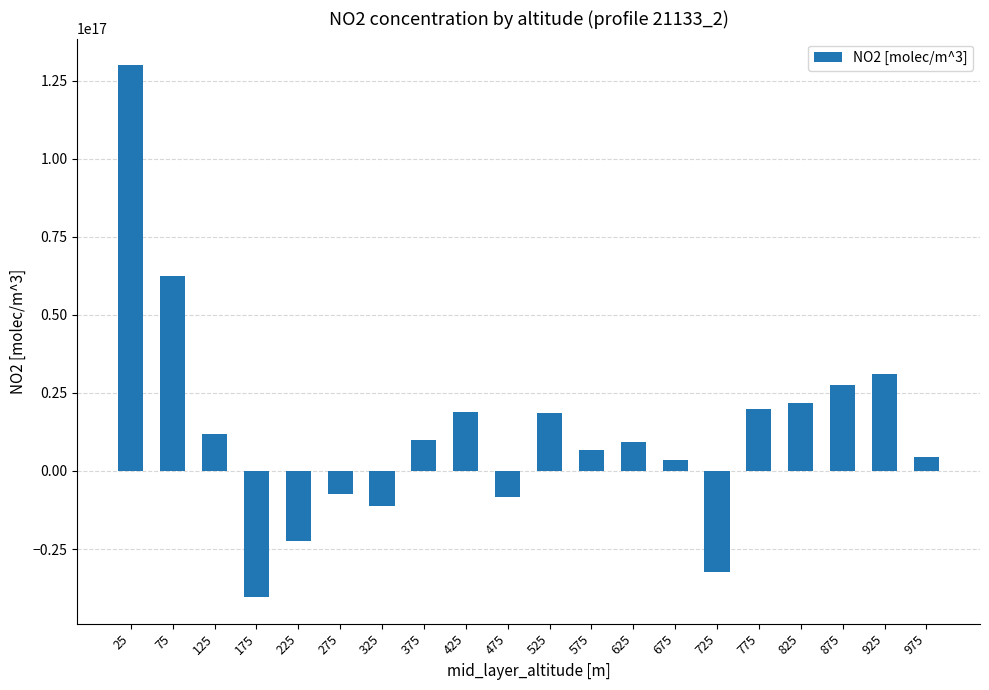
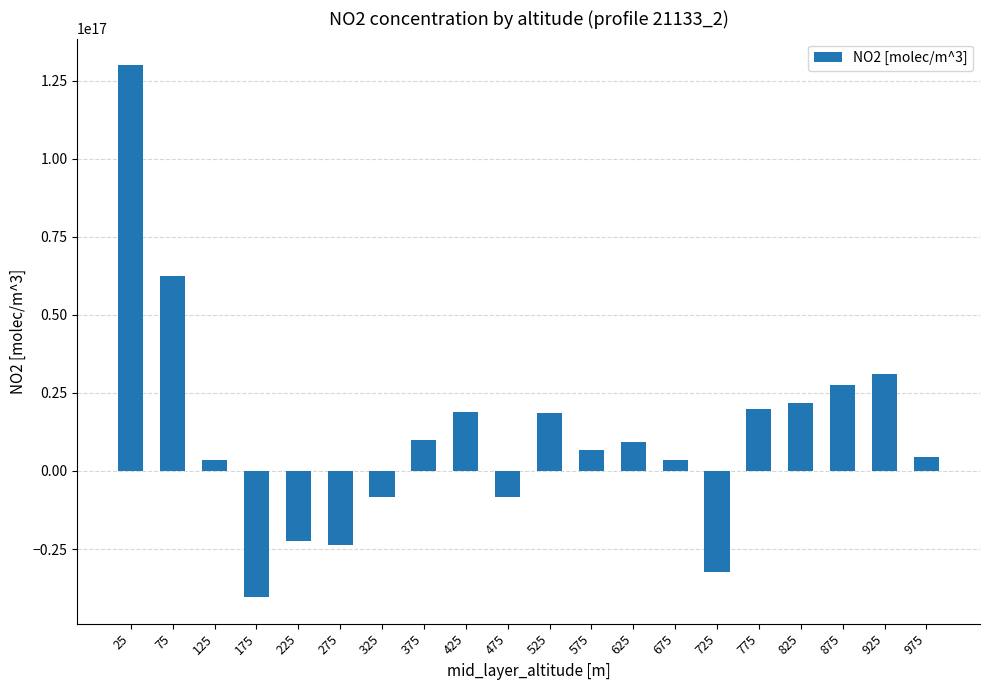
  {
    "25": 130000000000000000,
    "75": 62000000000000000,
-   "125": 12000000000000000,
+   "125": 4000000000000000,
    "175": -40000000000000000,
    "225": -23000000000000000,
-   "275": -7000000000000000,
-   "325": -11000000000000000,
+   "275": -24000000000000000,
+   "325": -8000000000000000,
    "375": 10000000000000000,
    "425": 19000000000000000,
    "475": -8000000000000000,
    "525": 19000000000000000,
    "575": 7000000000000000,
    "625": 9000000000000000,
    "675": 3000000000000000,
    "725": -32000000000000000,
    "775": 20000000000000000,
    "825": 22000000000000000,
    "875": 28000000000000000,
    "925": 31000000000000000,
    "975": 4000000000000000
  }
